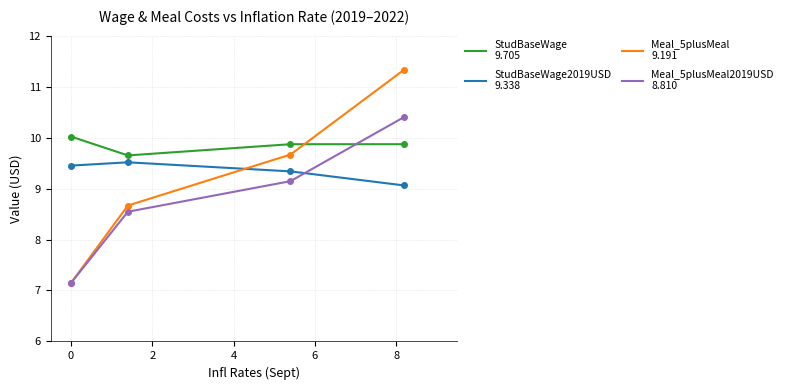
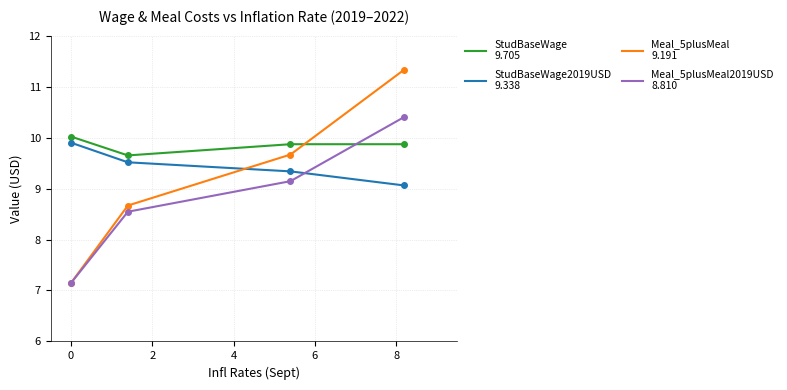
  {
    "StudBaseWage 9.705": {
      "0": 10.0
    },
    "StudBaseWage2019USD 9.338": {
-     "0": 9.5
+     "0": 9.9
    }
  }
